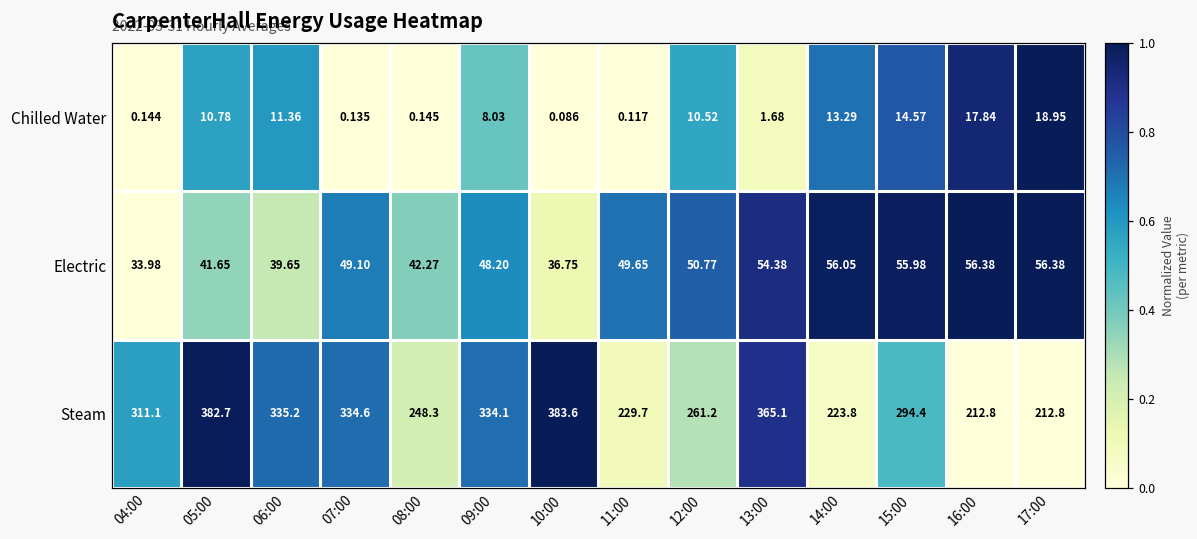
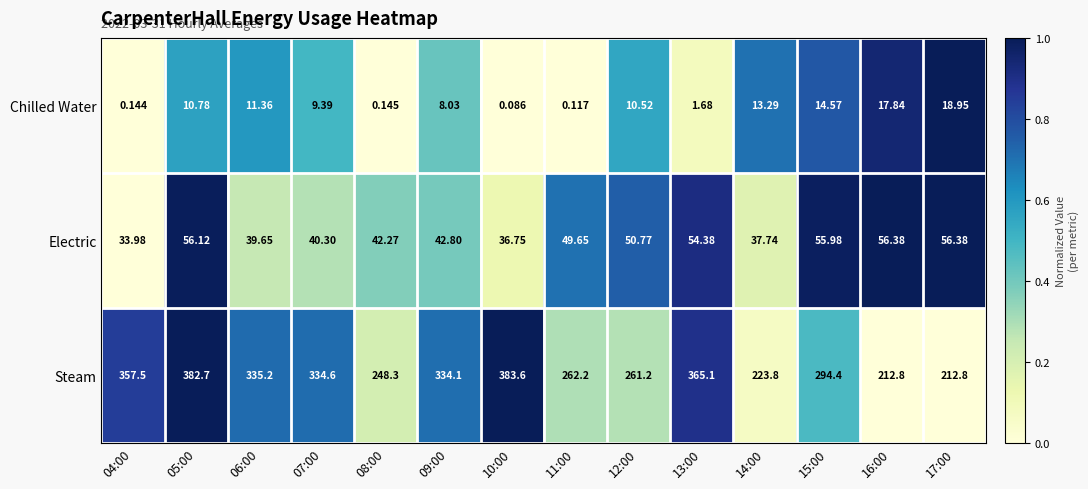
  {
    "Chilled Water": {
      "04:00": 0.144,
      "05:00": 10.78,
      "06:00": 11.36,
-     "07:00": 0.135,
+     "07:00": 9.39,
      "08:00": 0.145,
      "09:00": 8.03,
      "10:00": 0.086,
      "11:00": 0.117,
      "12:00": 10.52,
      "13:00": 1.68,
      "14:00": 13.29,
      "15:00": 14.57,
      "16:00": 17.84,
      "17:00": 18.95
    },
    "Electric": {
      "04:00": 33.98,
-     "05:00": 41.65,
+     "05:00": 56.12,
      "06:00": 39.65,
-     "07:00": 49.10,
+     "07:00": 40.30,
      "08:00": 42.27,
-     "09:00": 48.20,
+     "09:00": 42.80,
      "10:00": 36.75,
      "11:00": 49.65,
      "12:00": 50.77,
      "13:00": 54.38,
-     "14:00": 56.05,
+     "14:00": 37.74,
      "15:00": 55.98,
      "16:00": 56.38,
      "17:00": 56.38
    },
    "Steam": {
-     "04:00": 311.1,
+     "04:00": 357.5,
      "05:00": 382.7,
      "06:00": 335.2,
      "07:00": 334.6,
      "08:00": 248.3,
      "09:00": 334.1,
      "10:00": 383.6,
-     "11:00": 229.7,
+     "11:00": 262.2,
      "12:00": 261.2,
      "13:00": 365.1,
      "14:00": 223.8,
      "15:00": 294.4,
      "16:00": 212.8,
      "17:00": 212.8
    }
  }
